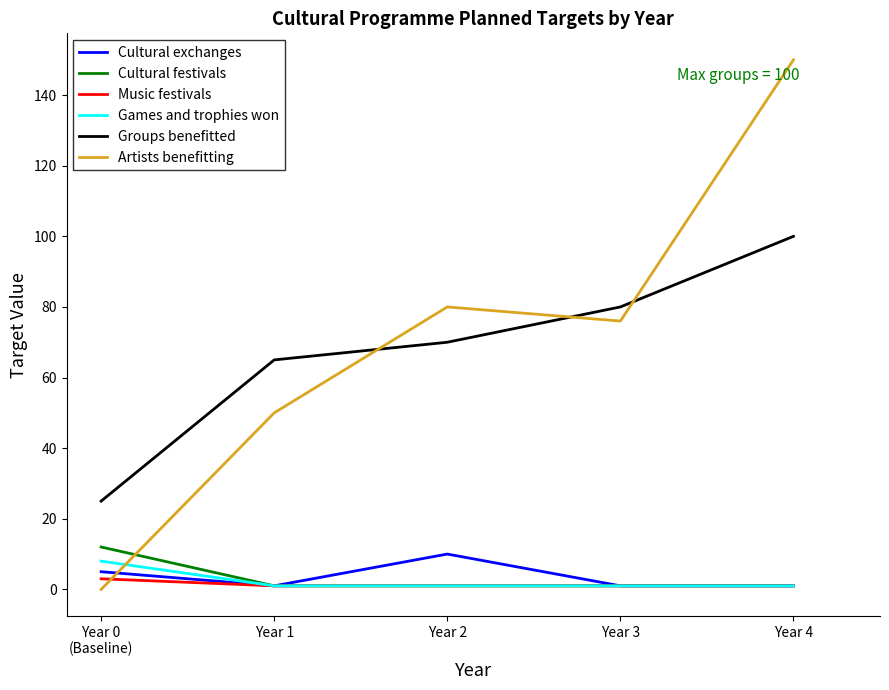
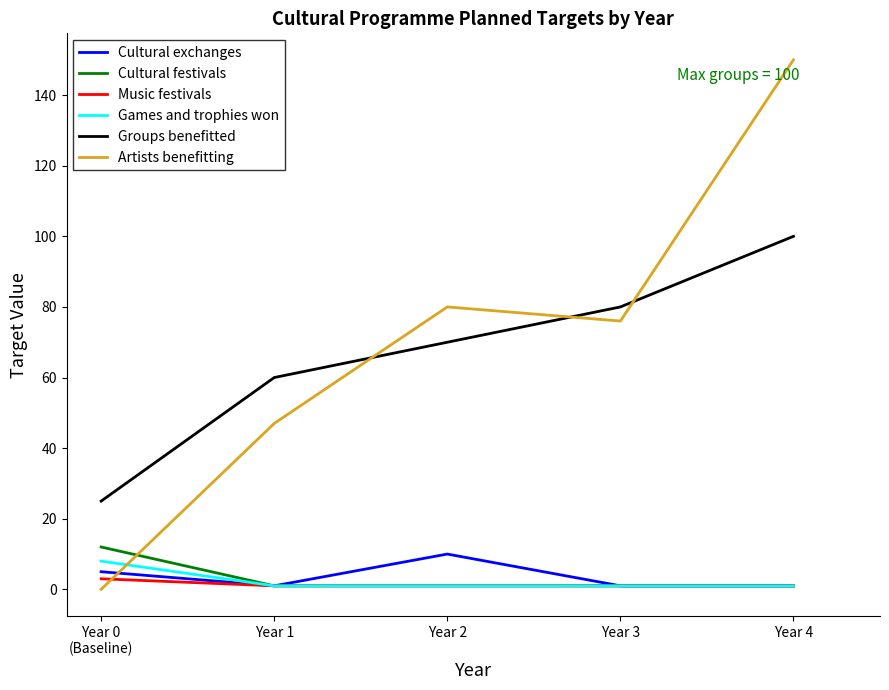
  {
    "Cultural exchanges": {
      "Year 0 (Baseline)": 5,
      "Year 2": 10
    },
    "Cultural festivals": {
      "Year 0 (Baseline)": 12
    },
    "Music festivals": {
      "Year 0 (Baseline)": 3
    },
    "Games and trophies won": {
      "Year 0 (Baseline)": 8
    },
    "Groups benefitted": {
      "Year 0 (Baseline)": 25,
-     "Year 1": 65,
+     "Year 1": 60,
      "Year 2": 70,
      "Year 3": 80,
      "Year 4": 100
    },
    "Artists benefitting": {
      "Year 0 (Baseline)": 0,
-     "Year 1": 50,
+     "Year 1": 47,
      "Year 2": 80,
      "Year 3": 76
    }
  }
